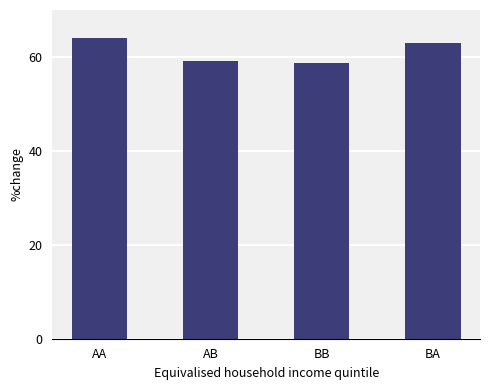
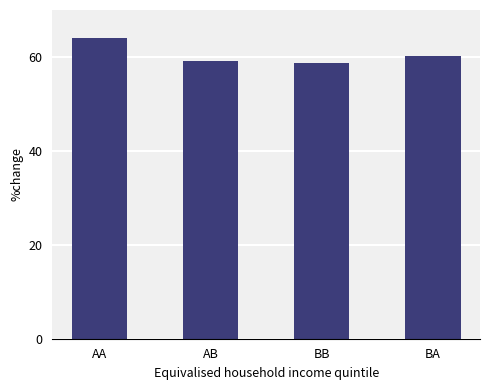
  {
    "AA": 64,
    "AB": 59,
    "BB": 59,
-   "BA": 63
+   "BA": 60
  }
